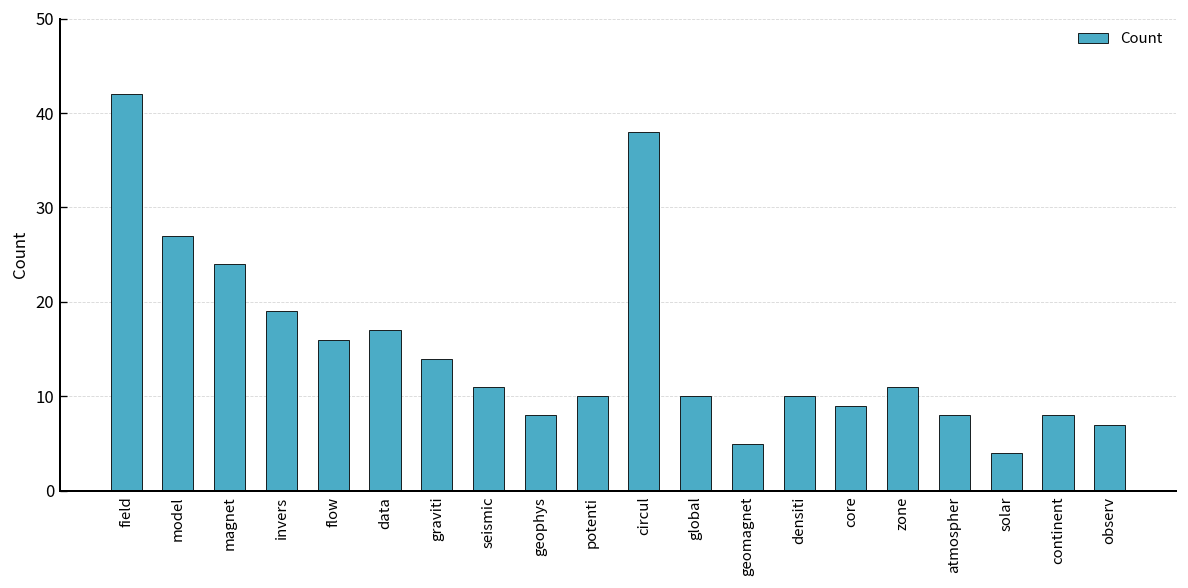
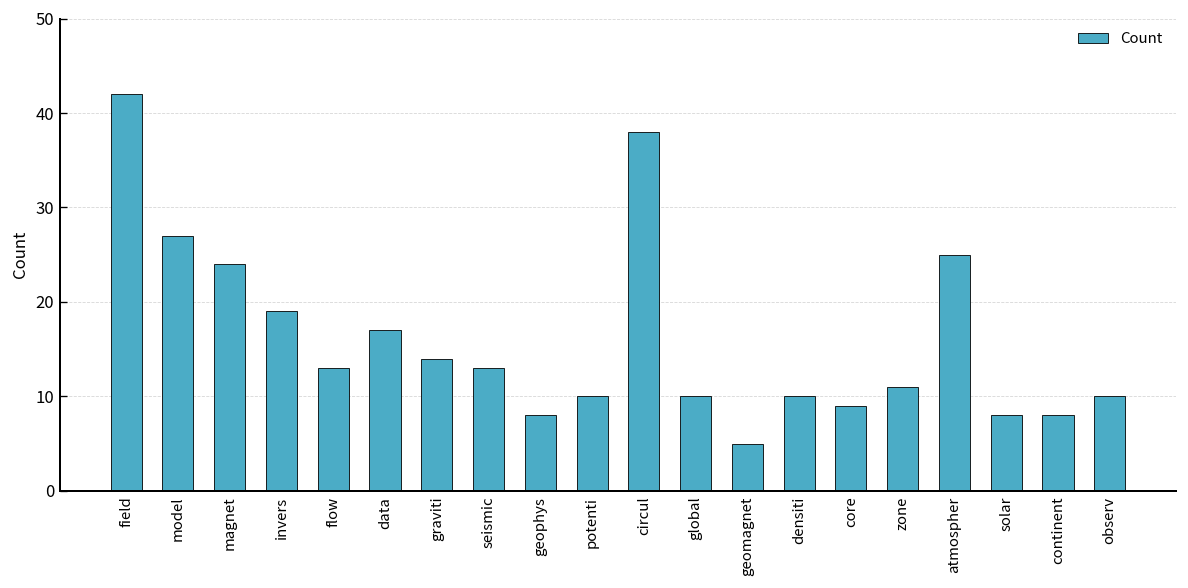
  {
    "field": 42,
    "model": 27,
    "magnet": 24,
    "invers": 19,
-   "flow": 16,
+   "flow": 13,
    "data": 17,
    "graviti": 14,
-   "seismic": 11,
+   "seismic": 13,
    "geophys": 8,
    "potenti": 10,
    "circul": 38,
    "global": 10,
    "geomagnet": 5,
    "densiti": 10,
    "core": 9,
    "zone": 11,
-   "atmospher": 8,
-   "solar": 4,
+   "atmospher": 25,
+   "solar": 8,
    "continent": 8,
-   "observ": 7
+   "observ": 10
  }
